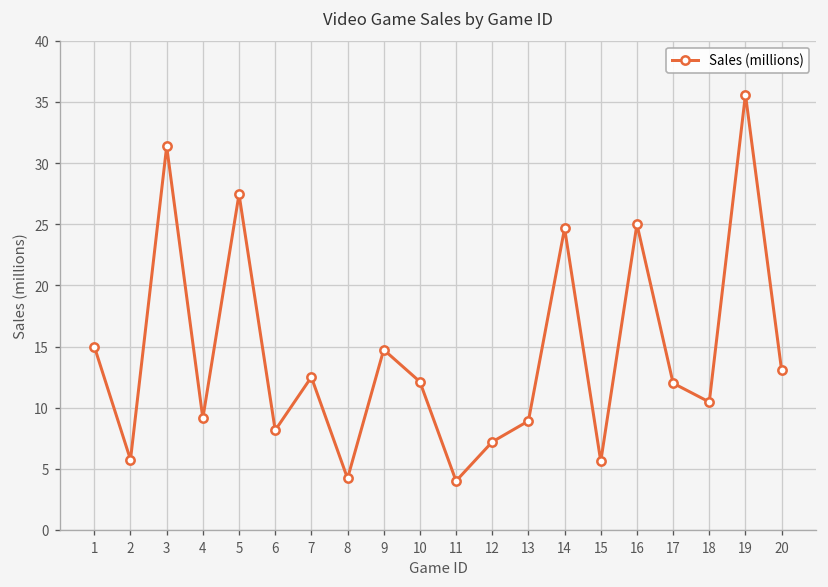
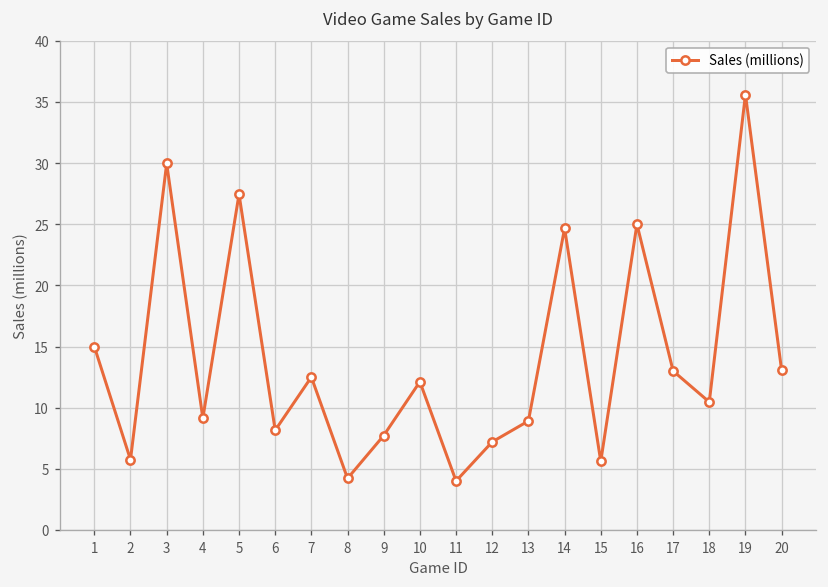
  {
    "1": 15.0,
    "2": 5.7,
-   "3": 31.4,
+   "3": 30.0,
    "4": 9.1,
    "5": 27.5,
    "6": 8.2,
    "7": 12.5,
    "8": 4.2,
-   "9": 14.7,
+   "9": 7.7,
    "10": 12.1,
    "11": 4.0,
    "12": 7.2,
    "13": 8.9,
    "14": 24.7,
    "15": 5.6,
    "16": 25.0,
-   "17": 12,
+   "17": 13,
    "18": 10.5,
    "19": 35.6,
    "20": 13.0
  }
